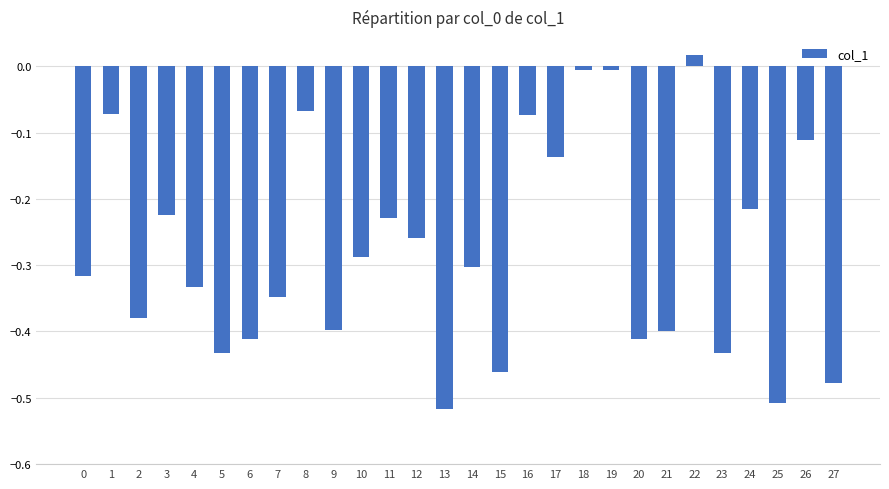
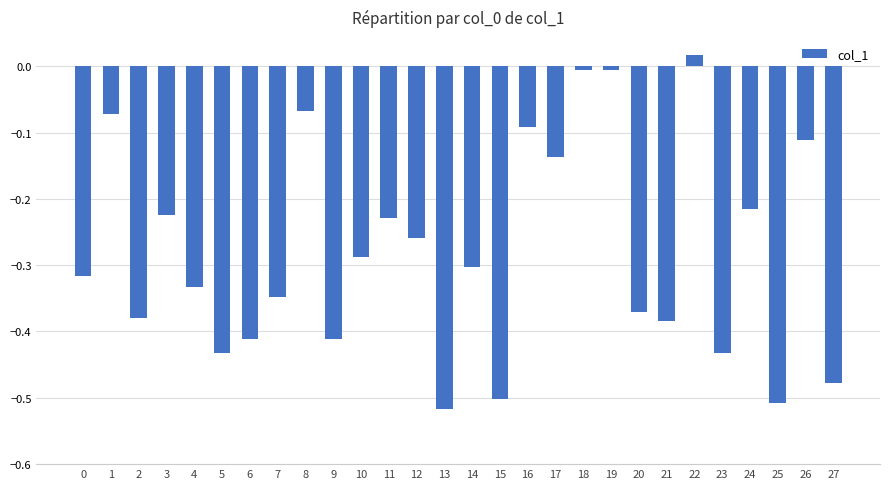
  {
    "0": -0.32,
    "1": -0.07,
    "2": -0.38,
    "3": -0.22,
    "4": -0.33,
    "5": -0.43,
    "6": -0.41,
    "7": -0.35,
    "8": -0.07,
-   "9": -0.40,
+   "9": -0.41,
    "10": -0.29,
    "11": -0.23,
    "12": -0.26,
    "13": -0.52,
    "14": -0.30,
-   "15": -0.46,
-   "16": -0.07,
+   "15": -0.50,
+   "16": -0.09,
    "17": -0.14,
    "18": -0.01,
    "19": -0.01,
-   "20": -0.41,
-   "21": -0.40,
+   "20": -0.37,
+   "21": -0.38,
    "22": 0.02,
    "23": -0.43,
    "24": -0.22,
    "25": -0.51,
    "26": -0.11,
    "27": -0.48
  }
